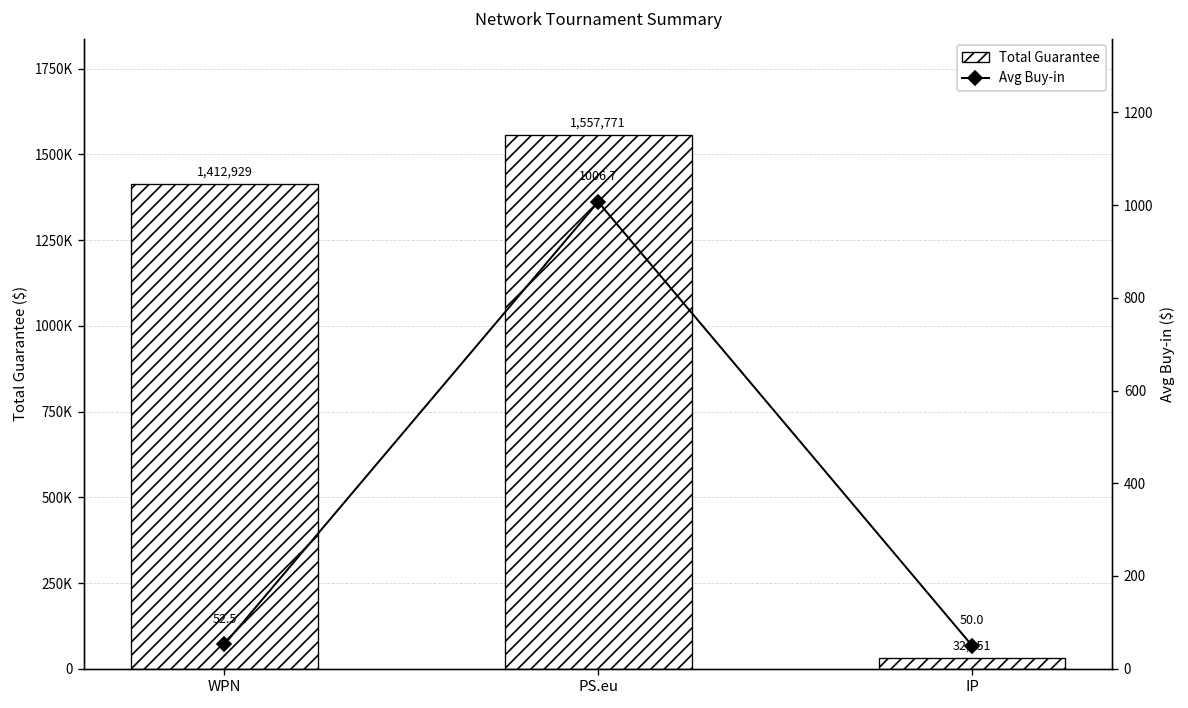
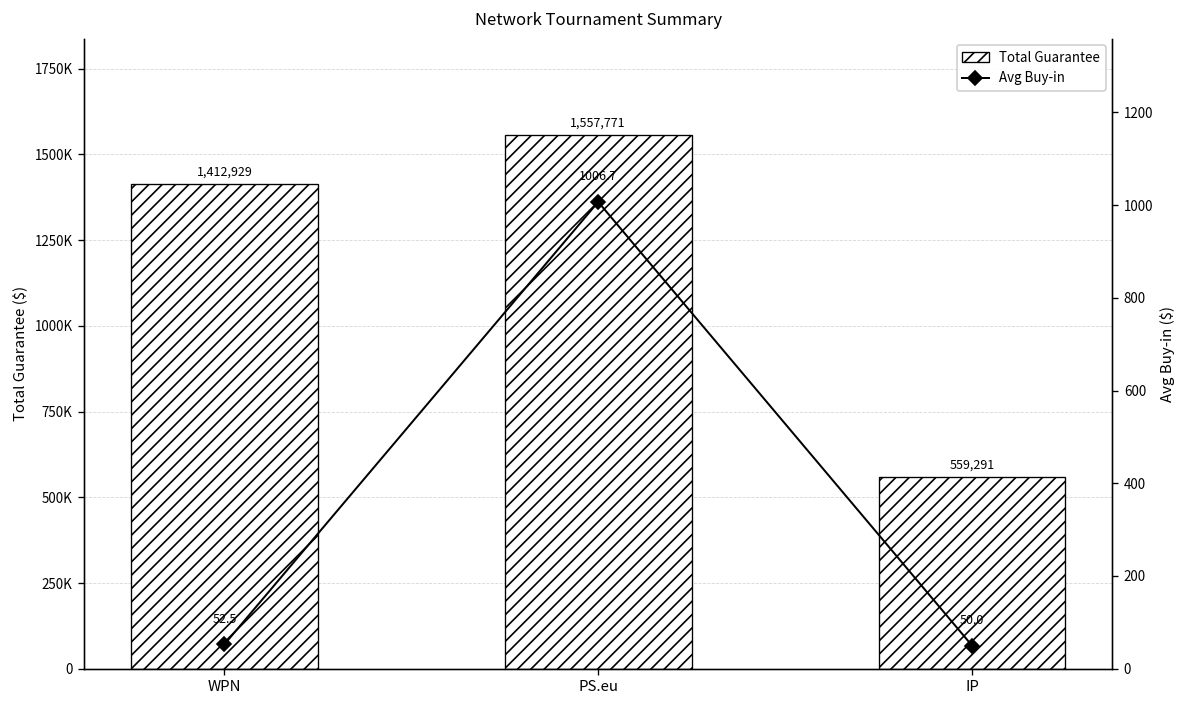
  {
    "Total Guarantee": {
      "WPN": "1,412,929",
      "PS.eu": "1,557,771",
-     "IP": "32,351"
+     "IP": "559,291"
    },
    "Avg Buy-in": {
      "WPN": "52.5",
      "PS.eu": "1006.7",
      "IP": "50.0"
    }
  }
